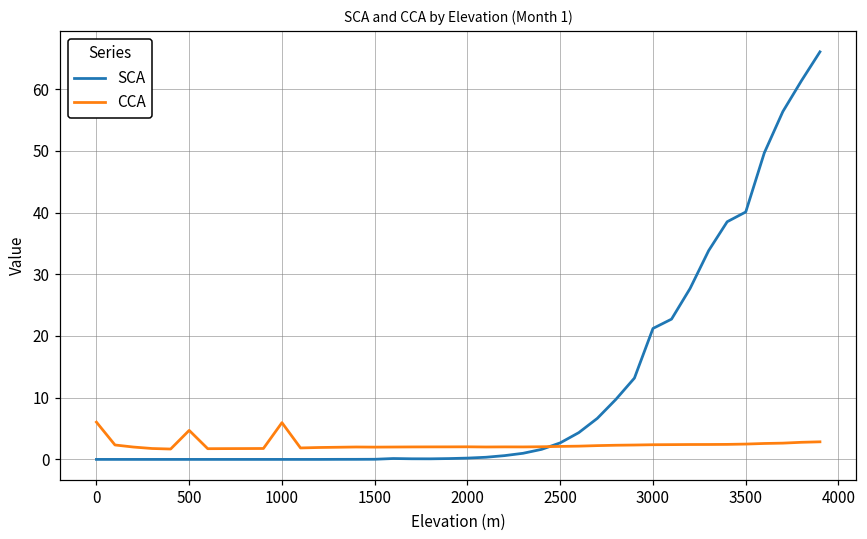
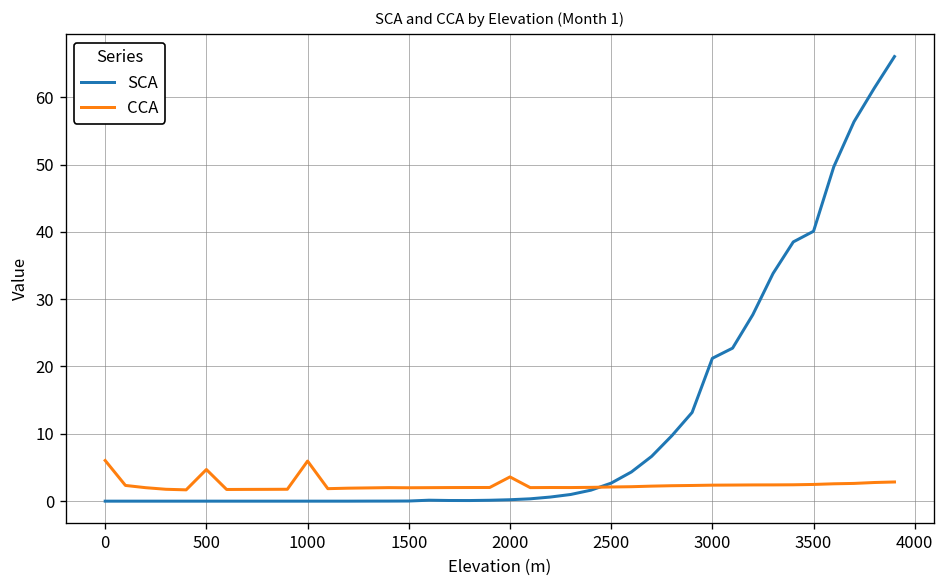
  {
    "SCA": {
      "0": 0,
      "500": 0,
      "1000": 0,
      "1500": 0,
      "2000": 0,
      "2500": 3,
      "3000": 21,
      "3500": 40
    },
    "CCA": {
      "0": 6,
      "500": 5,
      "1000": 6,
      "1500": 2,
-     "2000": 2,
+     "2000": 4,
      "2500": 2,
      "3000": 2,
      "3500": 2
    }
  }
